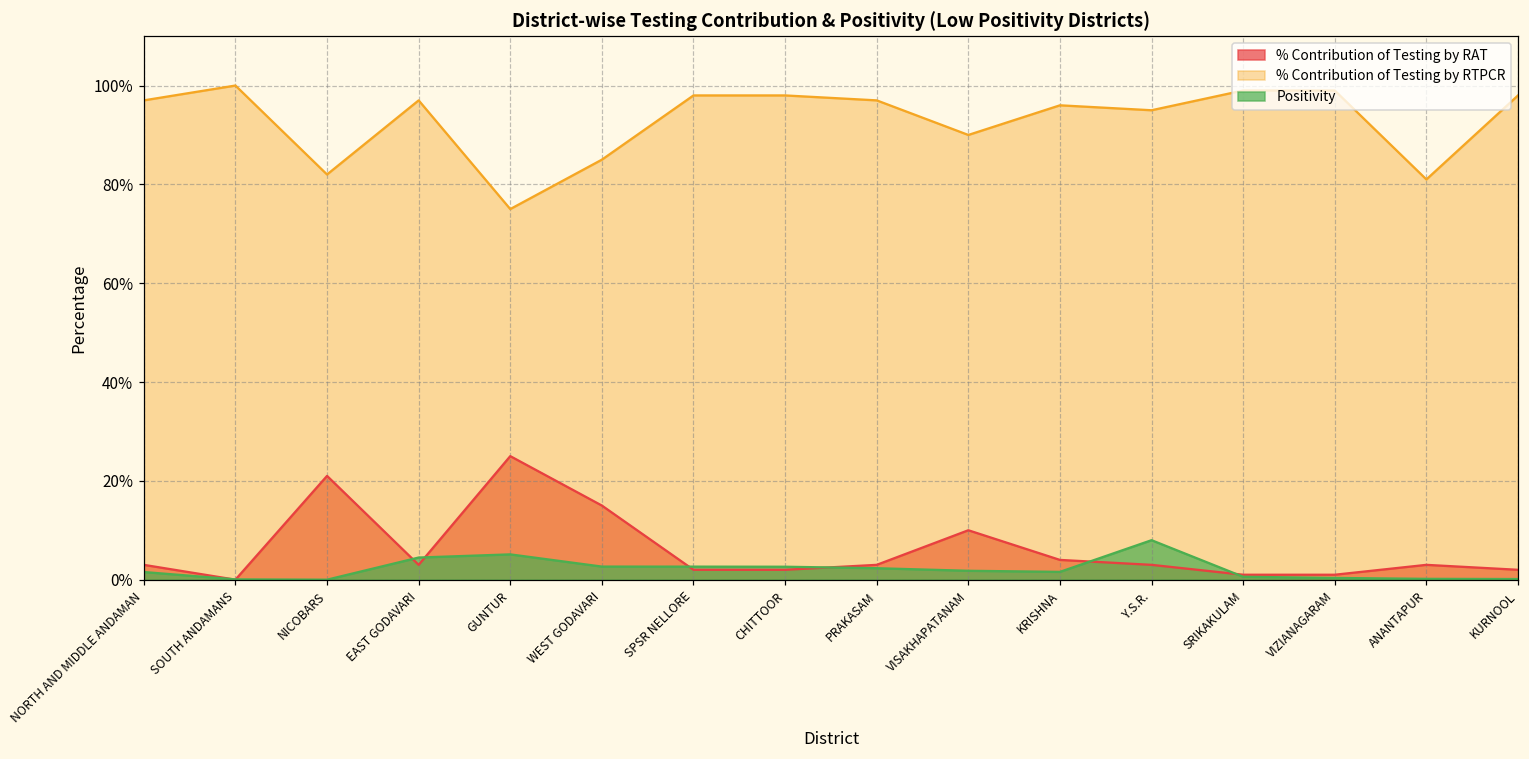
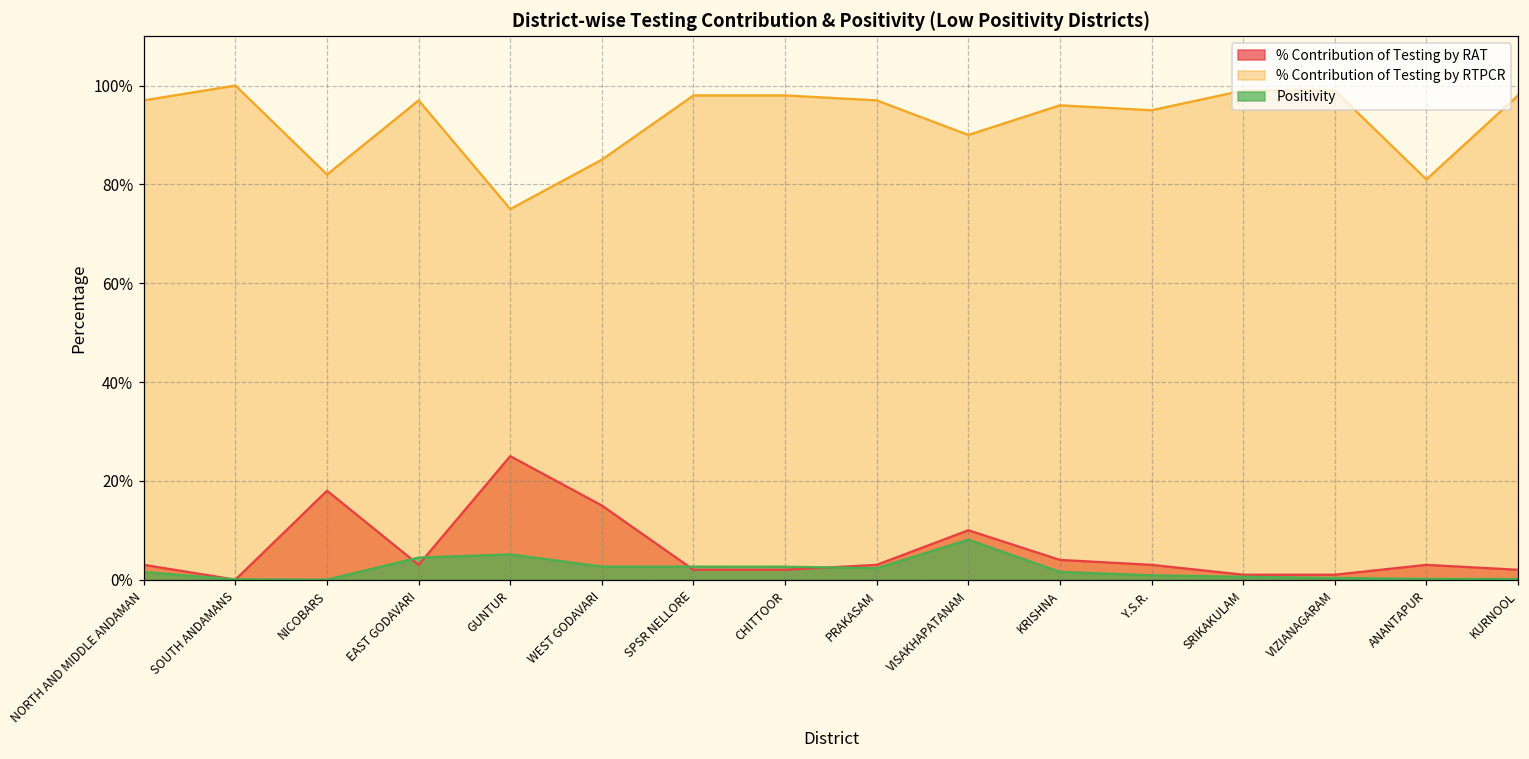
  {
    "% Contribution of Testing by RAT": {
      "NORTH AND MIDDLE ANDAMAN": "3%",
-     "NICOBARS": "21%",
+     "NICOBARS": "18%",
      "EAST GODAVARI": "3%",
      "GUNTUR": "25%",
      "WEST GODAVARI": "15%",
      "SPSR NELLORE": "2%",
      "CHITTOOR": "2%",
      "PRAKASAM": "3%",
      "VISAKHAPATANAM": "10%",
      "KRISHNA": "4%",
      "Y.S.R.": "3%",
      "VIZIANAGARAM": "1%",
      "ANANTAPUR": "3%",
      "KURNOOL": "2%"
    },
    "% Contribution of Testing by RTPCR": {
      "NORTH AND MIDDLE ANDAMAN": "97%",
      "SOUTH ANDAMANS": "100%",
      "NICOBARS": "82%",
      "EAST GODAVARI": "97%",
      "GUNTUR": "75%",
      "WEST GODAVARI": "85%",
      "SPSR NELLORE": "98%",
      "CHITTOOR": "98%",
      "PRAKASAM": "97%",
      "VISAKHAPATANAM": "90%",
      "KRISHNA": "96%",
      "Y.S.R.": "95%",
      "ANANTAPUR": "81%",
      "KURNOOL": "98%"
    },
    "Positivity": {
      "NORTH AND MIDDLE ANDAMAN": "2%",
      "NICOBARS": "0%",
      "EAST GODAVARI": "4%",
      "GUNTUR": "5%",
      "WEST GODAVARI": "3%",
      "SPSR NELLORE": "3%",
      "CHITTOOR": "3%",
      "PRAKASAM": "2%",
-     "VISAKHAPATANAM": "2%",
+     "VISAKHAPATANAM": "8%",
      "KRISHNA": "2%",
-     "Y.S.R.": "8%",
+     "Y.S.R.": "1%",
      "VIZIANAGARAM": "0%",
      "ANANTAPUR": "0%",
      "KURNOOL": "0%"
    }
  }
